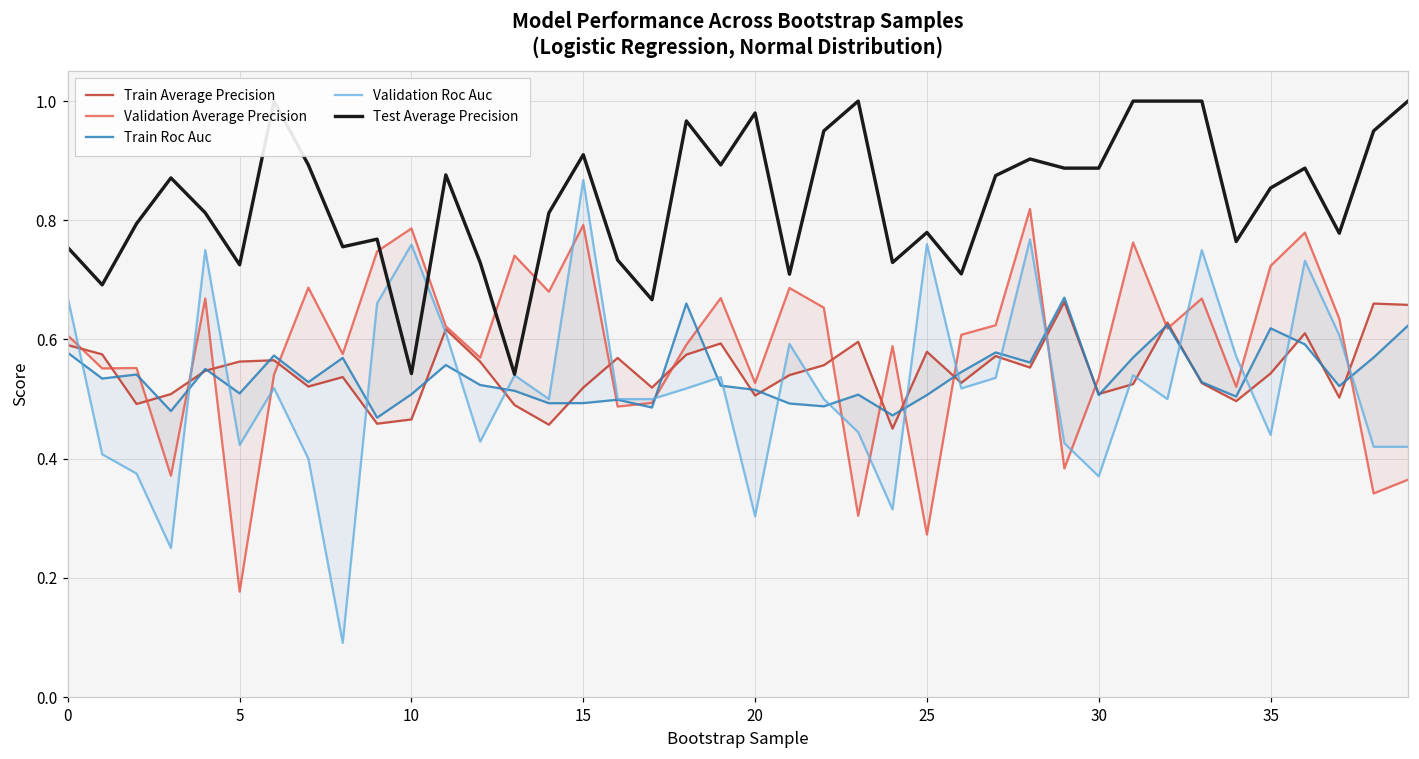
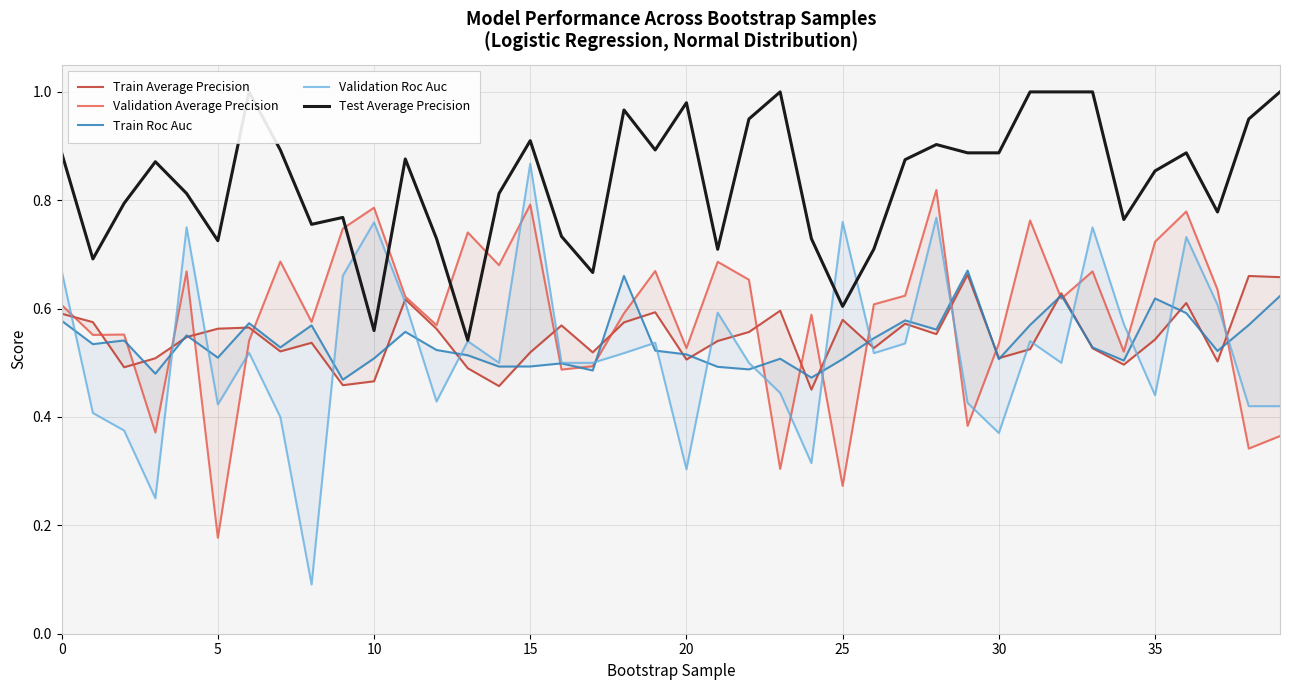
  {
    "Validation Roc Auc": {
      "5": 0.42,
      "20": 0.30,
      "30": 0.37,
      "35": 0.44
    },
    "Test Average Precision": {
-     "0": 0.75,
+     "0": 0.89,
      "5": 0.73,
-     "10": 0.54,
+     "10": 0.56,
      "15": 0.91,
      "20": 0.98,
-     "25": 0.78,
+     "25": 0.60,
      "30": 0.89,
      "35": 0.85
    }
  }
